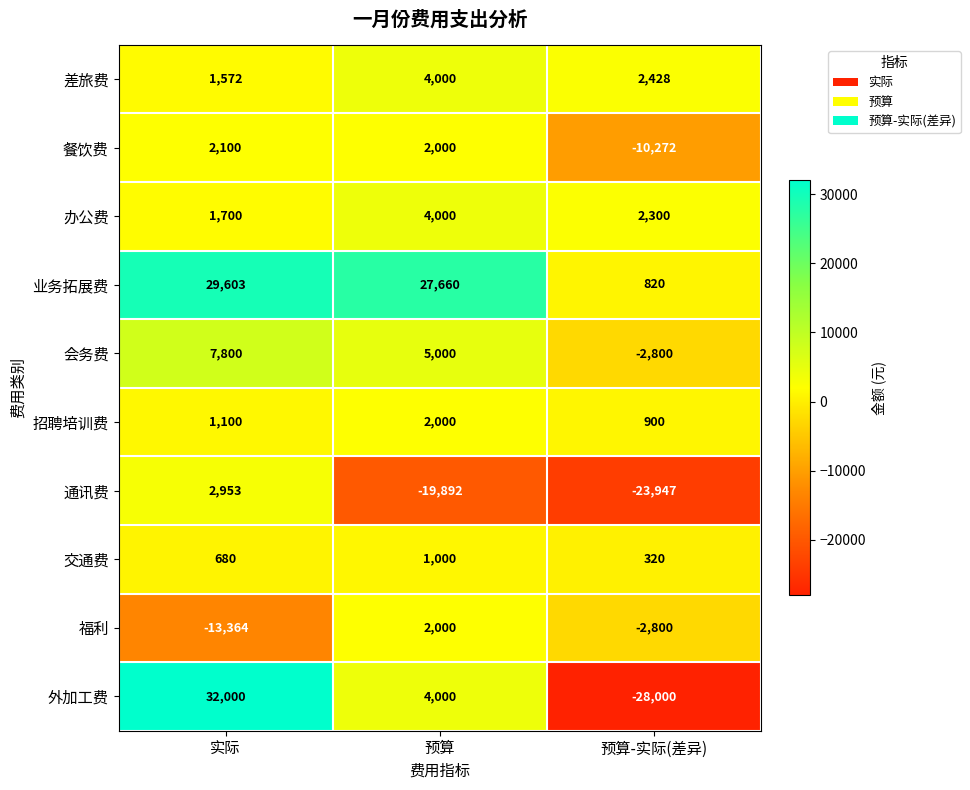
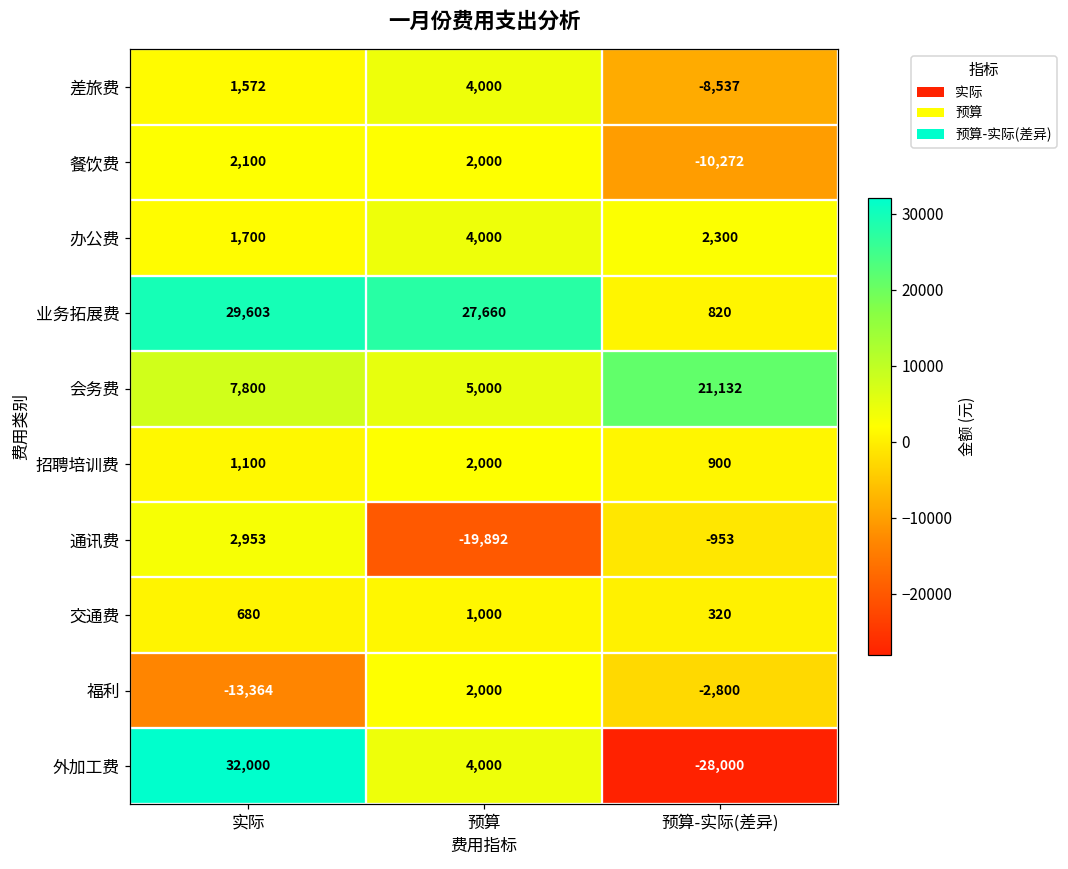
  {
    "差旅费": {
      "实际": "1,572",
      "预算": "4,000",
-     "预算-实际(差异)": "2,428"
+     "预算-实际(差异)": "-8,537"
    },
    "餐饮费": {
      "实际": "2,100",
      "预算": "2,000",
      "预算-实际(差异)": "-10,272"
    },
    "办公费": {
      "实际": "1,700",
      "预算": "4,000",
      "预算-实际(差异)": "2,300"
    },
    "业务拓展费": {
      "实际": "29,603",
      "预算": "27,660",
      "预算-实际(差异)": "820"
    },
    "会务费": {
      "实际": "7,800",
      "预算": "5,000",
-     "预算-实际(差异)": "-2,800"
+     "预算-实际(差异)": "21,132"
    },
    "招聘培训费": {
      "实际": "1,100",
      "预算": "2,000",
      "预算-实际(差异)": "900"
    },
    "通讯费": {
      "实际": "2,953",
      "预算": "-19,892",
-     "预算-实际(差异)": "-23,947"
+     "预算-实际(差异)": "-953"
    },
    "交通费": {
      "实际": "680",
      "预算": "1,000",
      "预算-实际(差异)": "320"
    },
    "福利": {
      "实际": "-13,364",
      "预算": "2,000",
      "预算-实际(差异)": "-2,800"
    },
    "外加工费": {
      "实际": "32,000",
      "预算": "4,000",
      "预算-实际(差异)": "-28,000"
    }
  }
